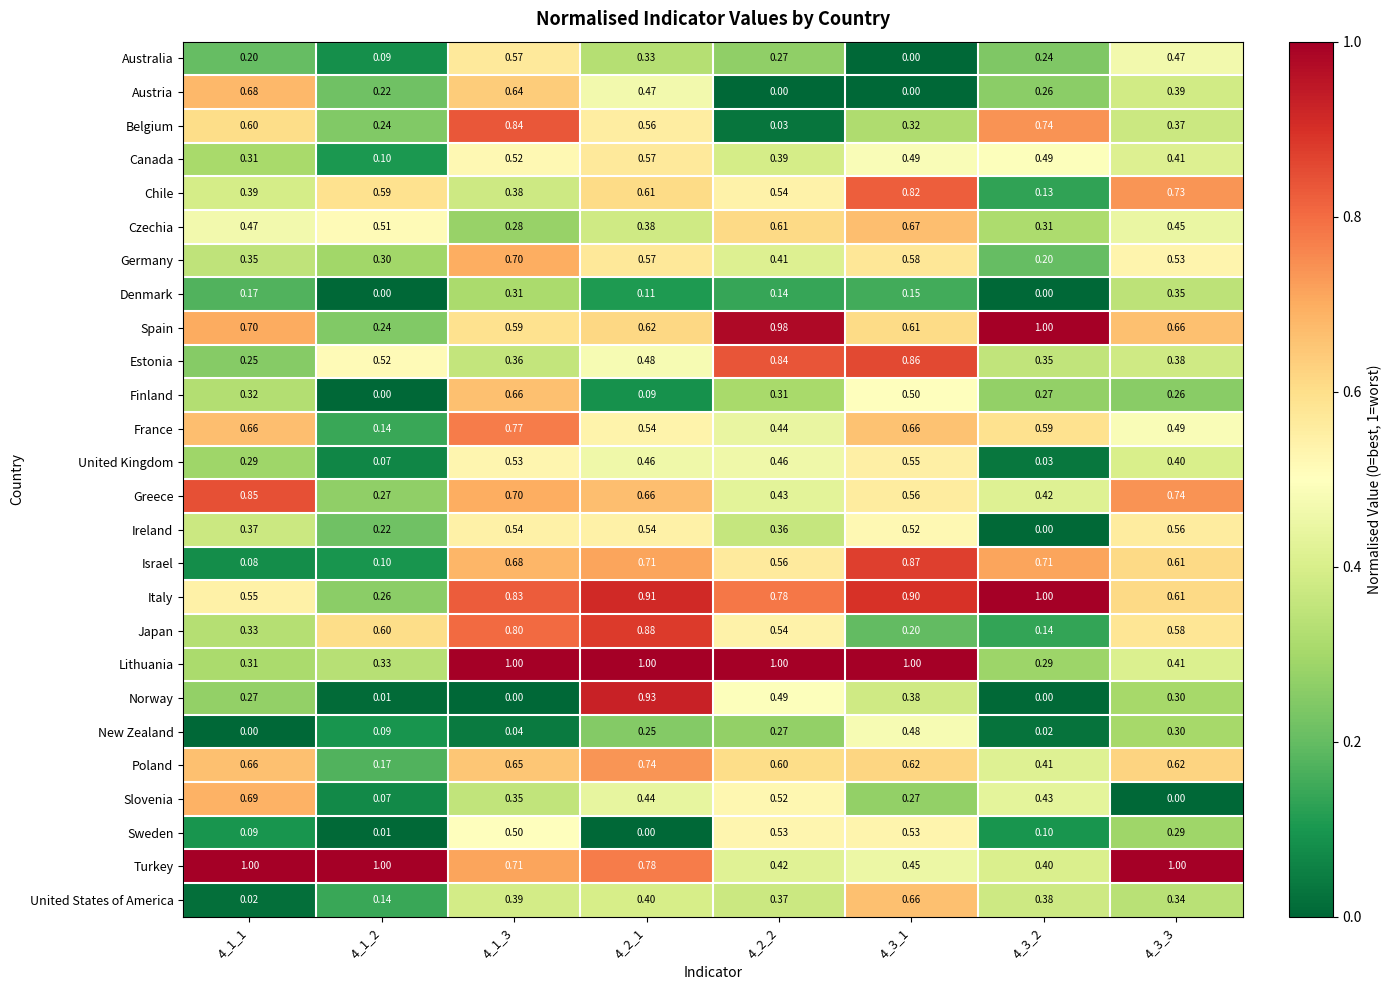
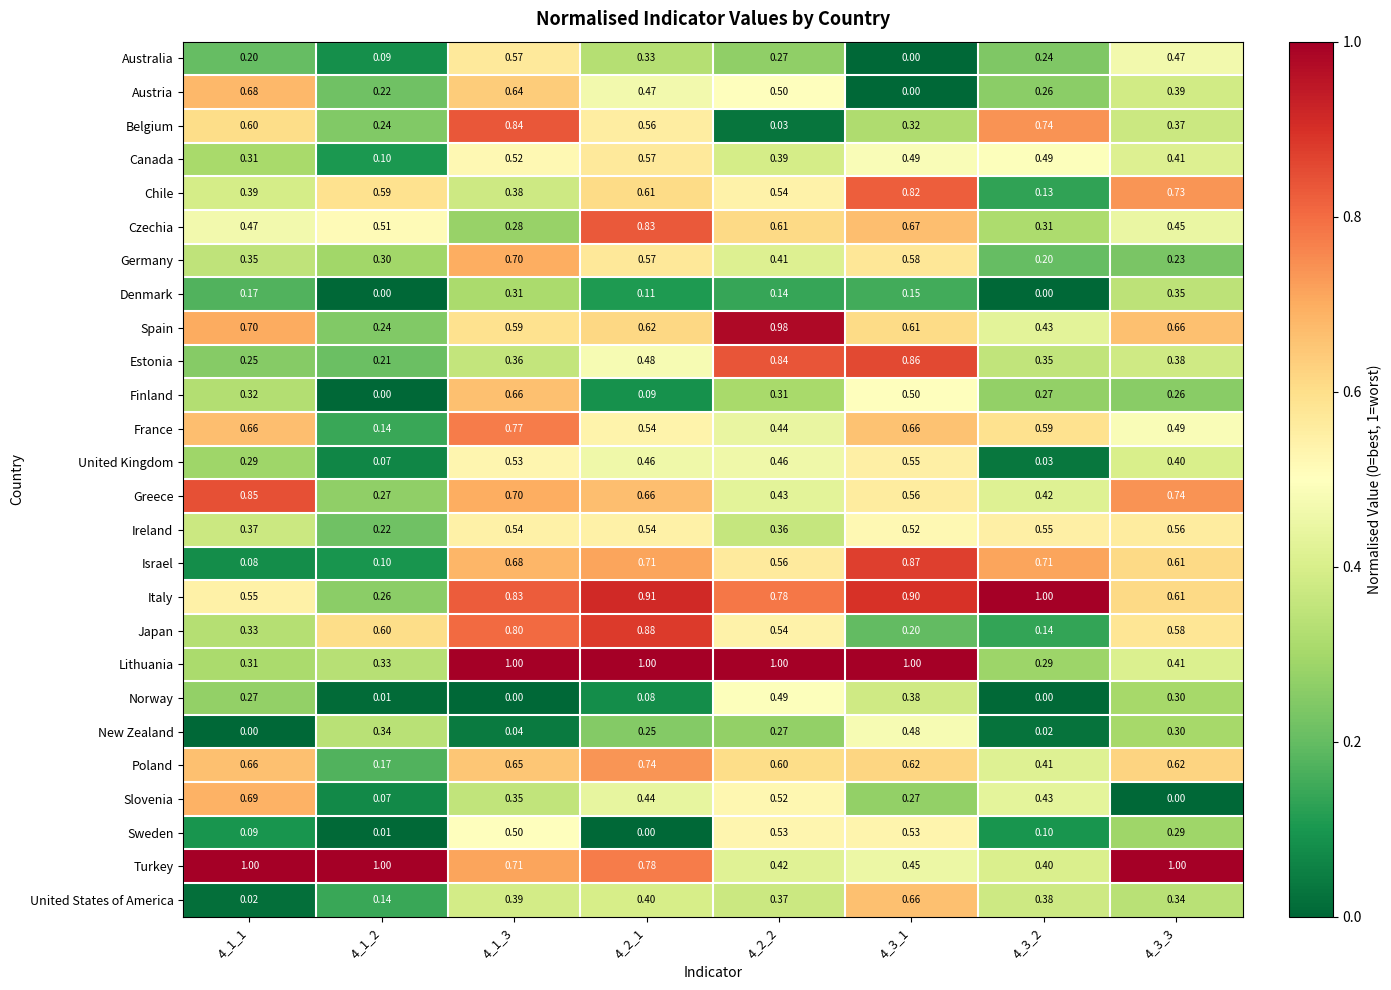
  {
    "Austria": {
      "4_1_1": 0.68,
      "4_1_2": 0.22,
      "4_1_3": 0.64,
      "4_2_1": 0.47,
-     "4_2_2": 0.00,
+     "4_2_2": 0.50,
      "4_3_1": 0.00,
      "4_3_2": 0.26,
      "4_3_3": 0.39
    },
    "Czechia": {
      "4_1_1": 0.47,
      "4_1_2": 0.51,
      "4_1_3": 0.28,
-     "4_2_1": 0.38,
+     "4_2_1": 0.83,
      "4_2_2": 0.61,
      "4_3_1": 0.67,
      "4_3_2": 0.31,
      "4_3_3": 0.45
    },
    "Germany": {
      "4_1_1": 0.35,
      "4_1_2": 0.30,
      "4_1_3": 0.70,
      "4_2_1": 0.57,
      "4_2_2": 0.41,
      "4_3_1": 0.58,
      "4_3_2": 0.20,
-     "4_3_3": 0.53
+     "4_3_3": 0.23
    },
    "Spain": {
      "4_1_1": 0.70,
      "4_1_2": 0.24,
      "4_1_3": 0.59,
      "4_2_1": 0.62,
      "4_2_2": 0.98,
      "4_3_1": 0.61,
-     "4_3_2": 1.00,
+     "4_3_2": 0.43,
      "4_3_3": 0.66
    },
    "Estonia": {
      "4_1_1": 0.25,
-     "4_1_2": 0.52,
+     "4_1_2": 0.21,
      "4_1_3": 0.36,
      "4_2_1": 0.48,
      "4_2_2": 0.84,
      "4_3_1": 0.86,
      "4_3_2": 0.35,
      "4_3_3": 0.38
    },
    "Ireland": {
      "4_1_1": 0.37,
      "4_1_2": 0.22,
      "4_1_3": 0.54,
      "4_2_1": 0.54,
      "4_2_2": 0.36,
      "4_3_1": 0.52,
-     "4_3_2": 0.00,
+     "4_3_2": 0.55,
      "4_3_3": 0.56
    },
    "Norway": {
      "4_1_1": 0.27,
      "4_1_2": 0.01,
      "4_1_3": 0.00,
-     "4_2_1": 0.93,
+     "4_2_1": 0.08,
      "4_2_2": 0.49,
      "4_3_1": 0.38,
      "4_3_2": 0.00,
      "4_3_3": 0.30
    },
    "New Zealand": {
      "4_1_1": 0.00,
-     "4_1_2": 0.09,
+     "4_1_2": 0.34,
      "4_1_3": 0.04,
      "4_2_1": 0.25,
      "4_2_2": 0.27,
      "4_3_1": 0.48,
      "4_3_2": 0.02,
      "4_3_3": 0.30
    }
  }
